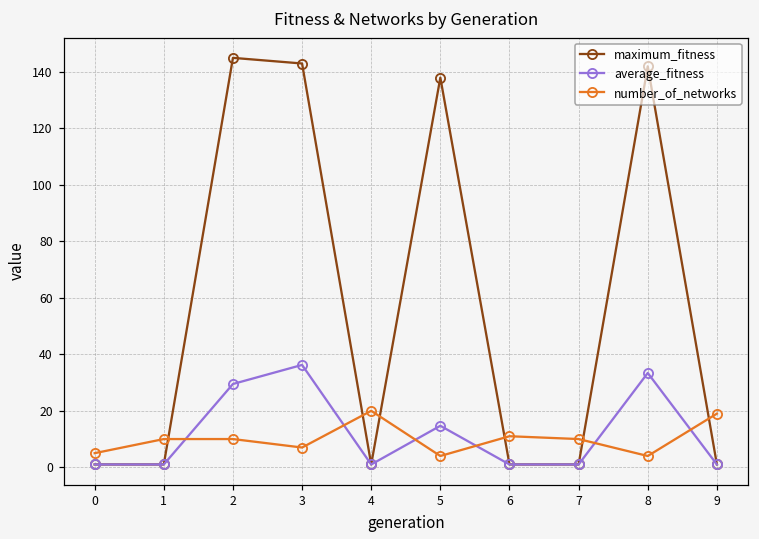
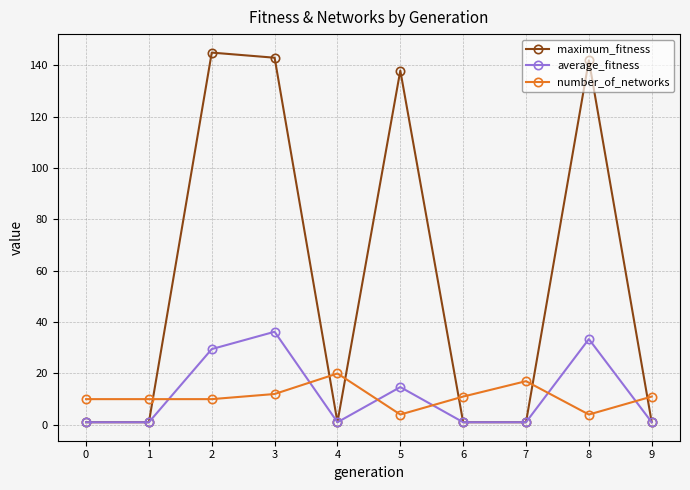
  {
    "maximum_fitness": {
      "2": 145,
      "3": 143,
      "5": 138
    },
    "average_fitness": {
      "2": 30,
      "3": 36,
      "5": 15,
      "8": 33
    },
    "number_of_networks": {
-     "0": 5,
+     "0": 10,
      "1": 10,
      "2": 10,
-     "3": 7,
+     "3": 12,
      "4": 20,
      "5": 4,
      "6": 11,
-     "7": 10,
+     "7": 17,
      "8": 4,
-     "9": 19
+     "9": 11
    }
  }
